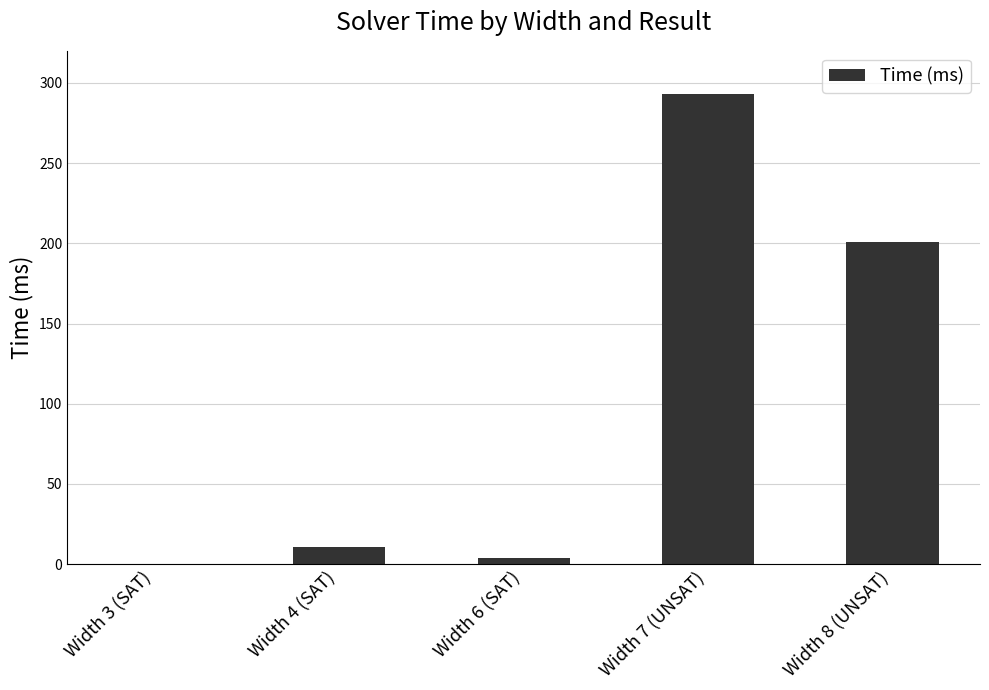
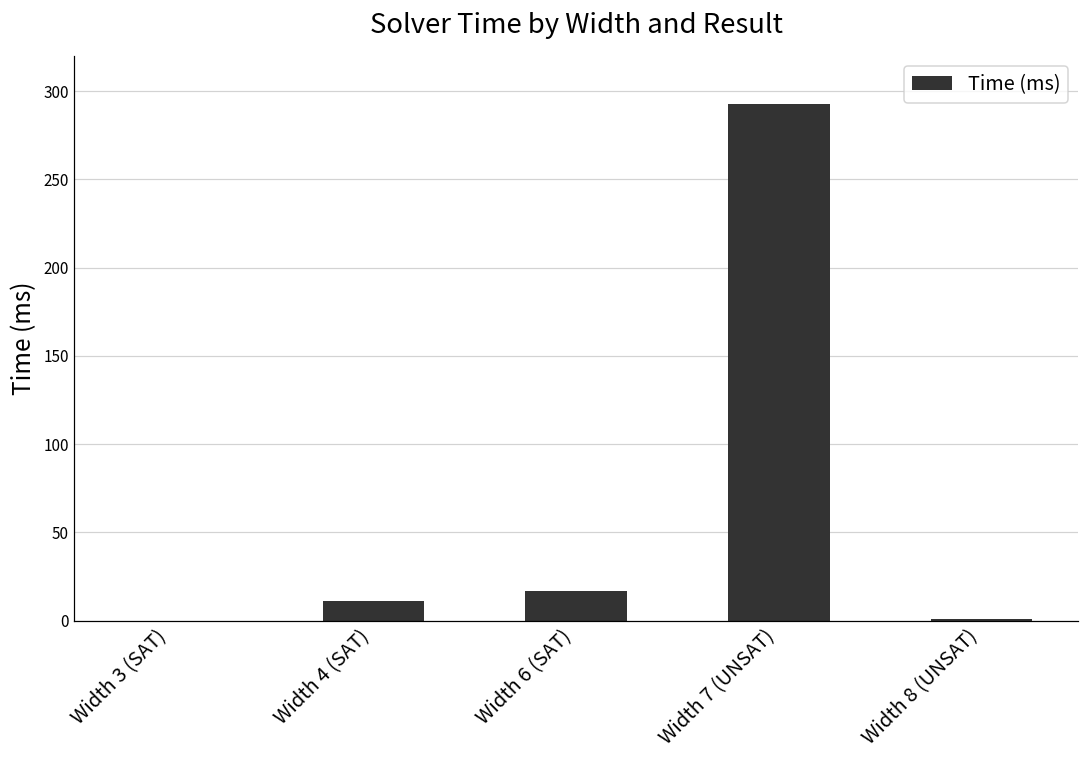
  {
    "Width 3 (SAT)": 0,
    "Width 4 (SAT)": 11,
-   "Width 6 (SAT)": 4,
+   "Width 6 (SAT)": 17,
    "Width 7 (UNSAT)": 293,
-   "Width 8 (UNSAT)": 201
+   "Width 8 (UNSAT)": 1
  }
